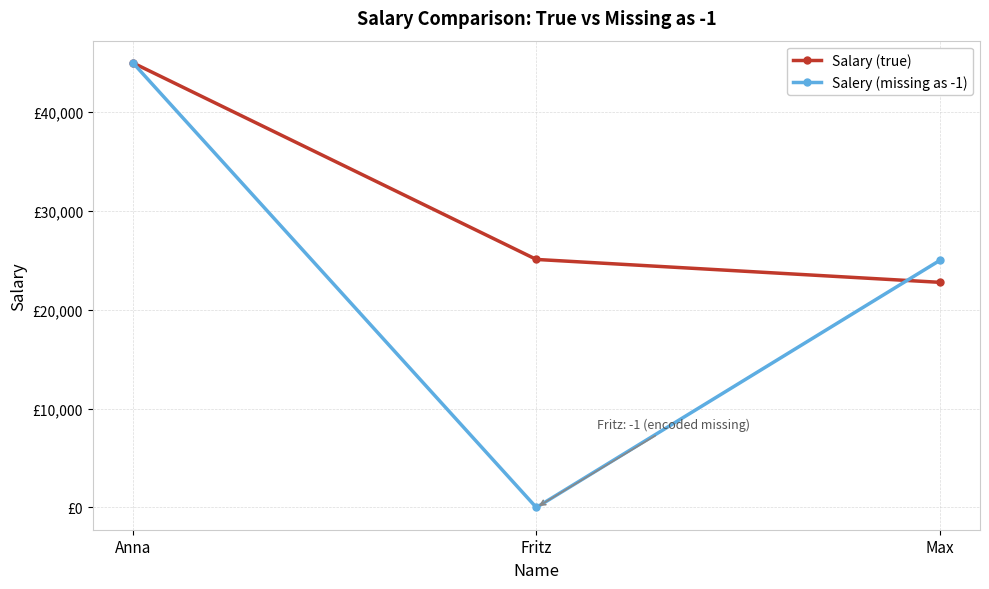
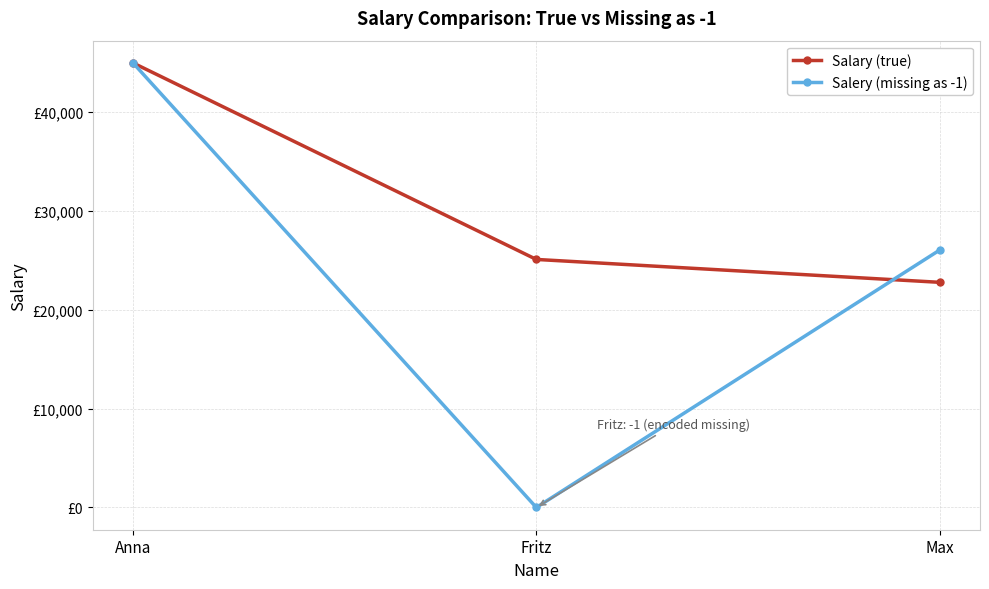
  {
    "Salary (true)": {
      "Fritz": "£25,000",
      "Max": "£23,000"
    },
    "Salery (missing as -1)": {
-     "Max": "£25,000"
+     "Max": "£26,000"
    }
  }
